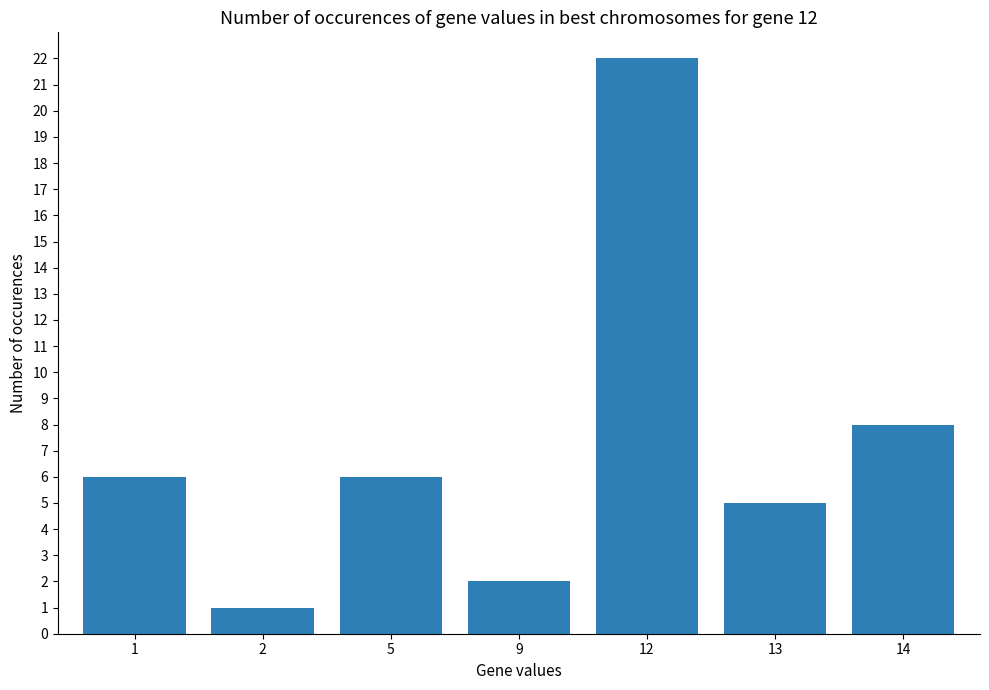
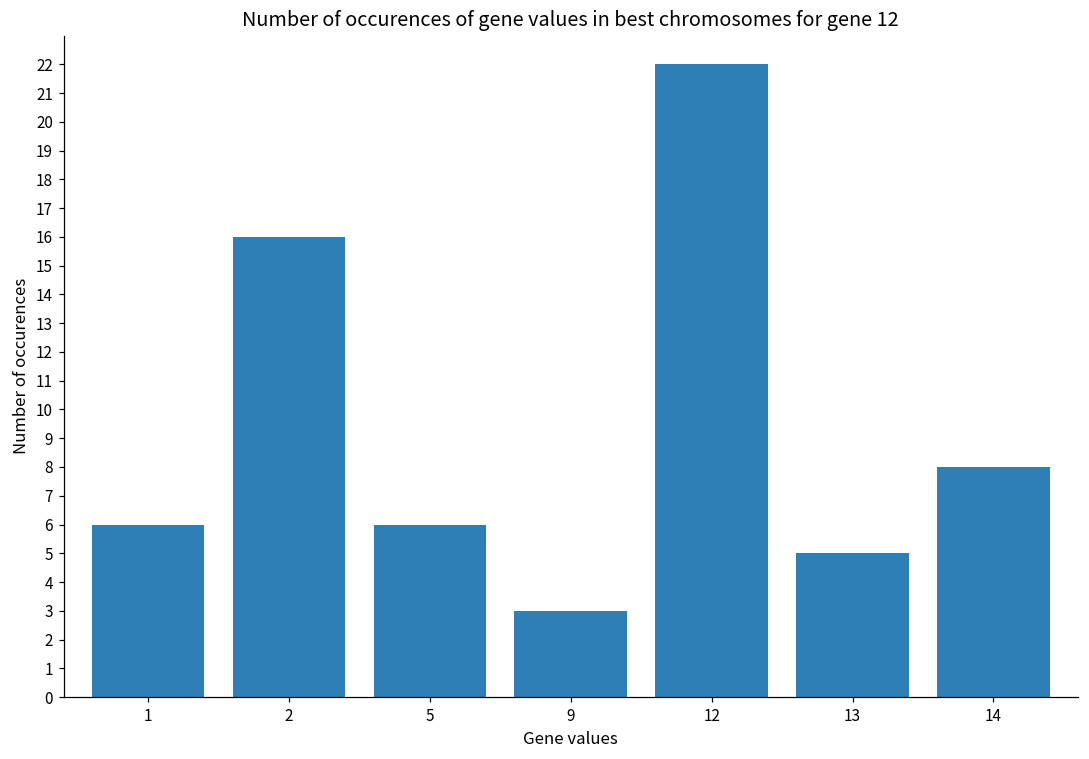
  {
    "1": 6,
-   "2": 1,
+   "2": 16,
    "5": 6,
-   "9": 2,
+   "9": 3,
    "12": 22,
    "13": 5,
    "14": 8
  }
